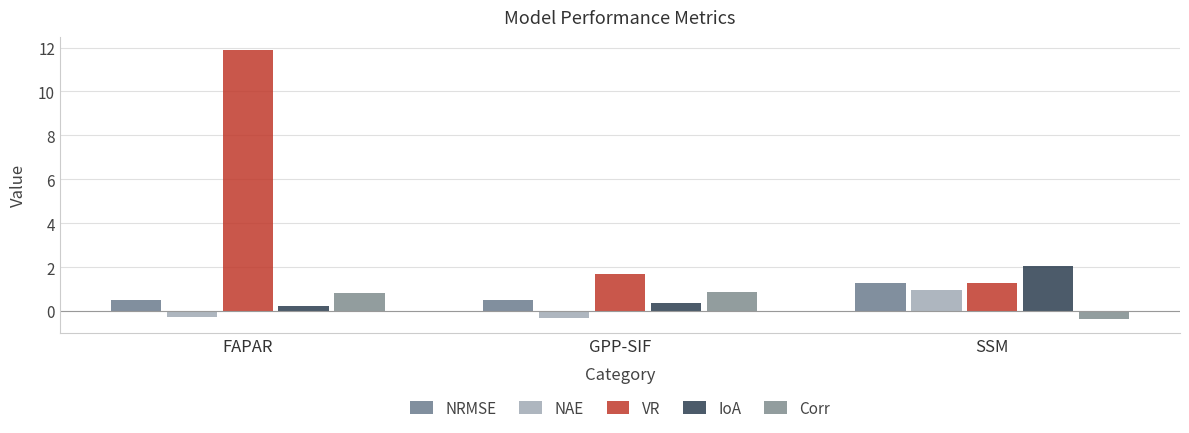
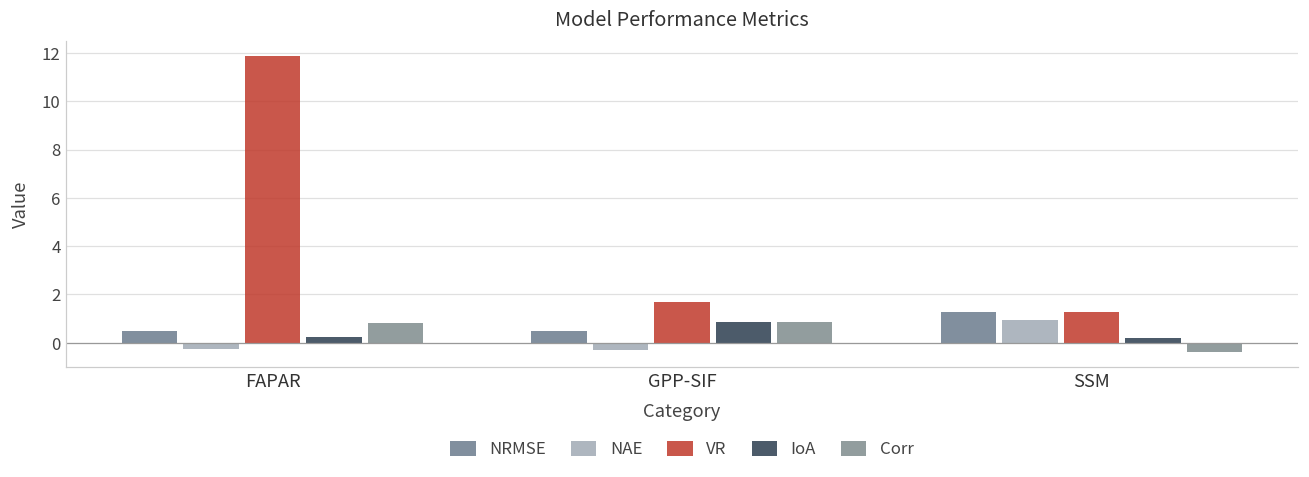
  {
    "VR": {
      "FAPAR": 11.9,
      "GPP-SIF": 1.7,
      "SSM": 1.3
    },
    "IoA": {
      "FAPAR": 0.2,
-     "GPP-SIF": 0.4,
-     "SSM": 2.1
+     "GPP-SIF": 0.9,
+     "SSM": 0.2
    }
  }
